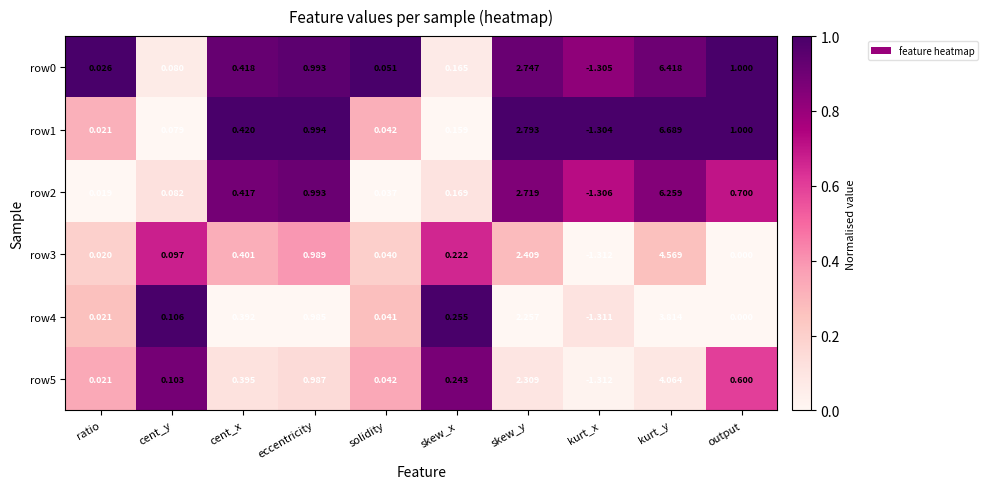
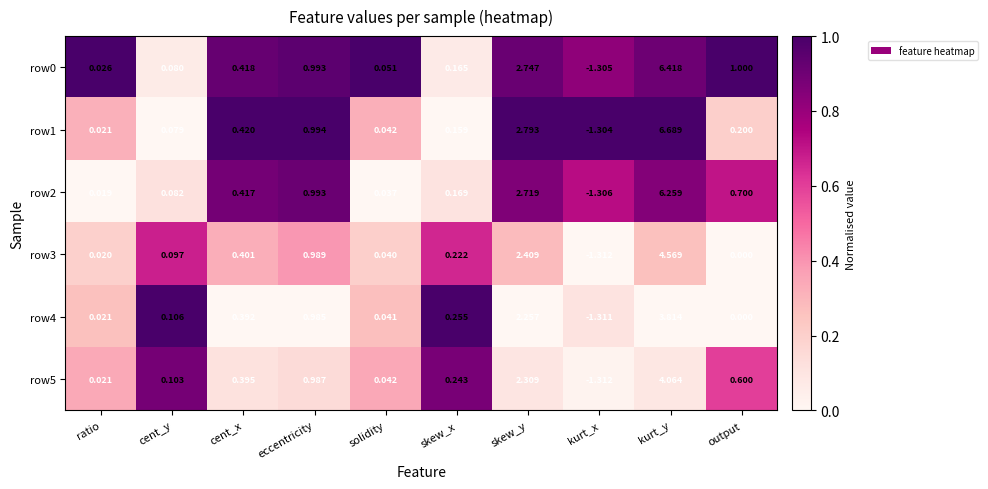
  {
    "row0": {
      "ratio": 0.026,
      "cent_x": 0.418,
      "eccentricity": 0.993,
      "solidity": 0.051,
      "skew_y": 2.747,
      "kurt_x": -1.305,
      "kurt_y": 6.418,
      "output": 1.000
    },
    "row1": {
      "ratio": 0.021,
      "cent_x": 0.420,
      "eccentricity": 0.994,
      "solidity": 0.042,
      "skew_y": 2.793,
      "kurt_x": -1.304,
      "kurt_y": 6.689,
-     "output": 1.000
+     "output": 0.200
    },
    "row2": {
      "cent_x": 0.417,
      "eccentricity": 0.993,
      "skew_y": 2.719,
      "kurt_x": -1.306,
      "kurt_y": 6.259,
      "output": 0.700
    },
    "row3": {
      "ratio": 0.020,
      "cent_y": 0.097,
      "cent_x": 0.401,
      "eccentricity": 0.989,
      "solidity": 0.040,
      "skew_x": 0.222,
      "skew_y": 2.409,
      "kurt_y": 4.569
    },
    "row4": {
      "ratio": 0.021,
      "cent_y": 0.106,
      "solidity": 0.041,
      "skew_x": 0.255
    },
    "row5": {
      "ratio": 0.021,
      "cent_y": 0.103,
      "solidity": 0.042,
      "skew_x": 0.243,
      "output": 0.600
    }
  }
